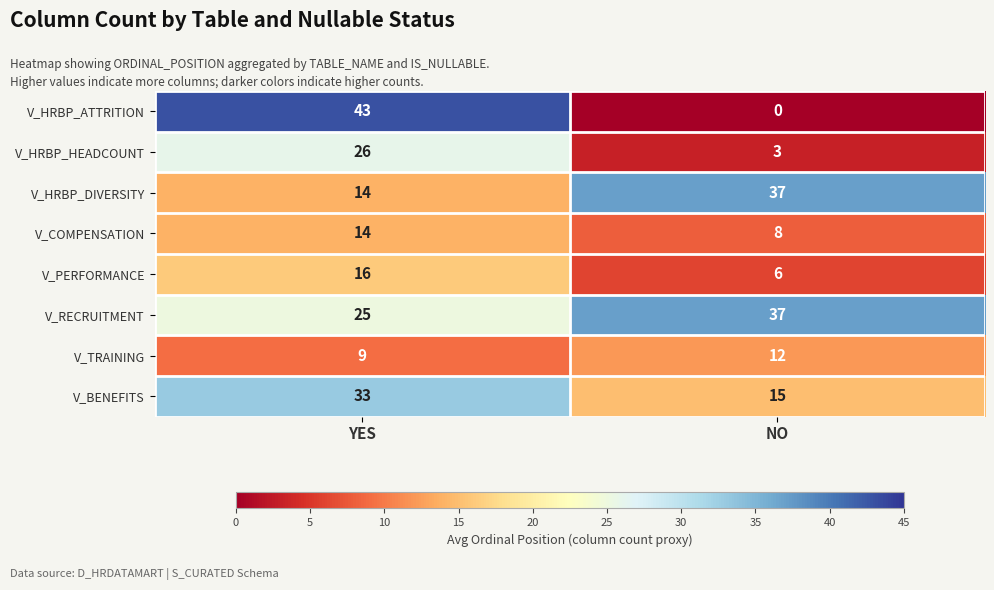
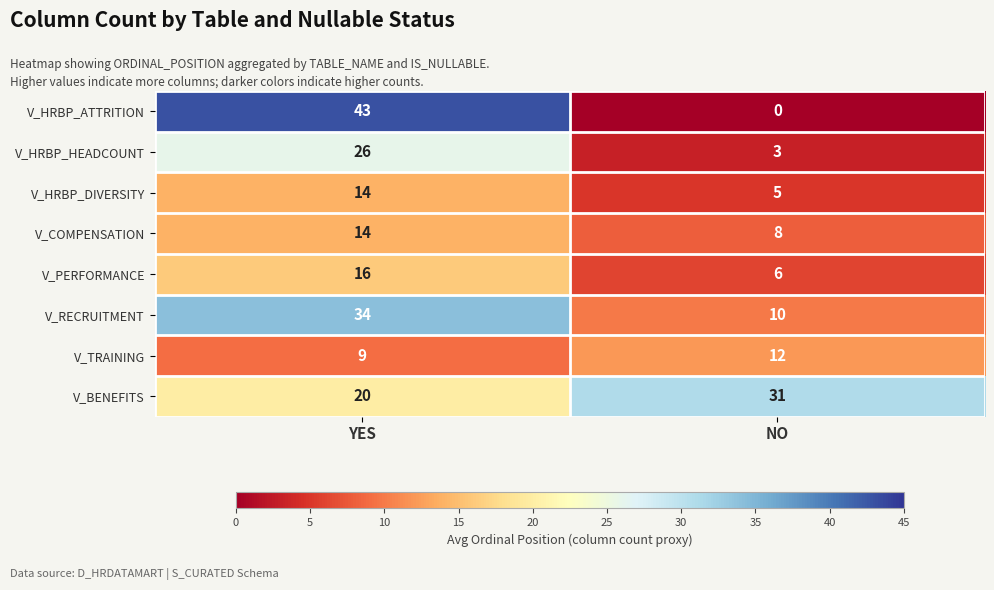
  {
    "V_HRBP_ATTRITION": {
      "YES": 43,
      "NO": 0
    },
    "V_HRBP_HEADCOUNT": {
      "YES": 26,
      "NO": 3
    },
    "V_HRBP_DIVERSITY": {
      "YES": 14,
-     "NO": 37
+     "NO": 5
    },
    "V_COMPENSATION": {
      "YES": 14,
      "NO": 8
    },
    "V_PERFORMANCE": {
      "YES": 16,
      "NO": 6
    },
    "V_RECRUITMENT": {
-     "YES": 25,
-     "NO": 37
+     "YES": 34,
+     "NO": 10
    },
    "V_TRAINING": {
      "YES": 9,
      "NO": 12
    },
    "V_BENEFITS": {
-     "YES": 33,
-     "NO": 15
+     "YES": 20,
+     "NO": 31
    }
  }
